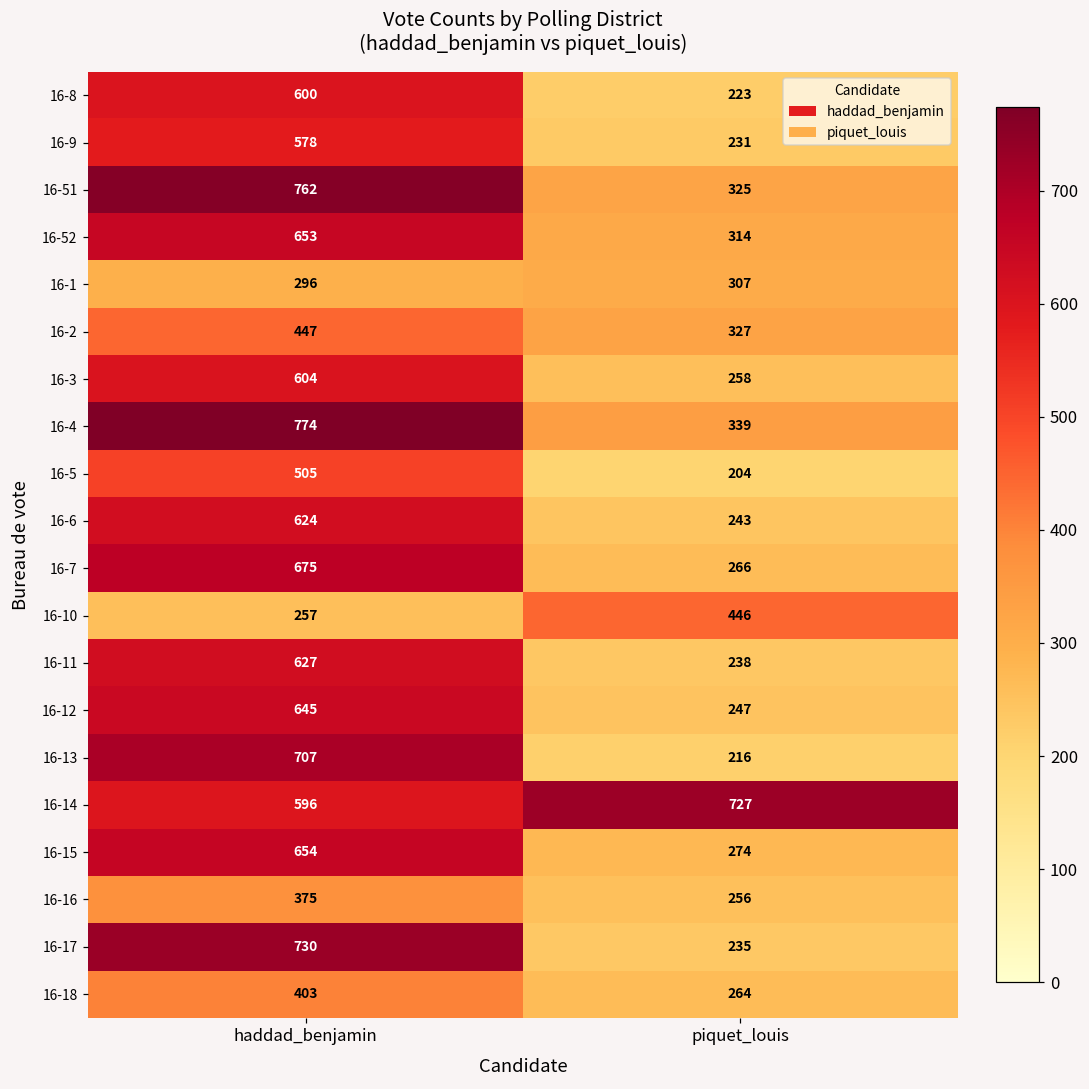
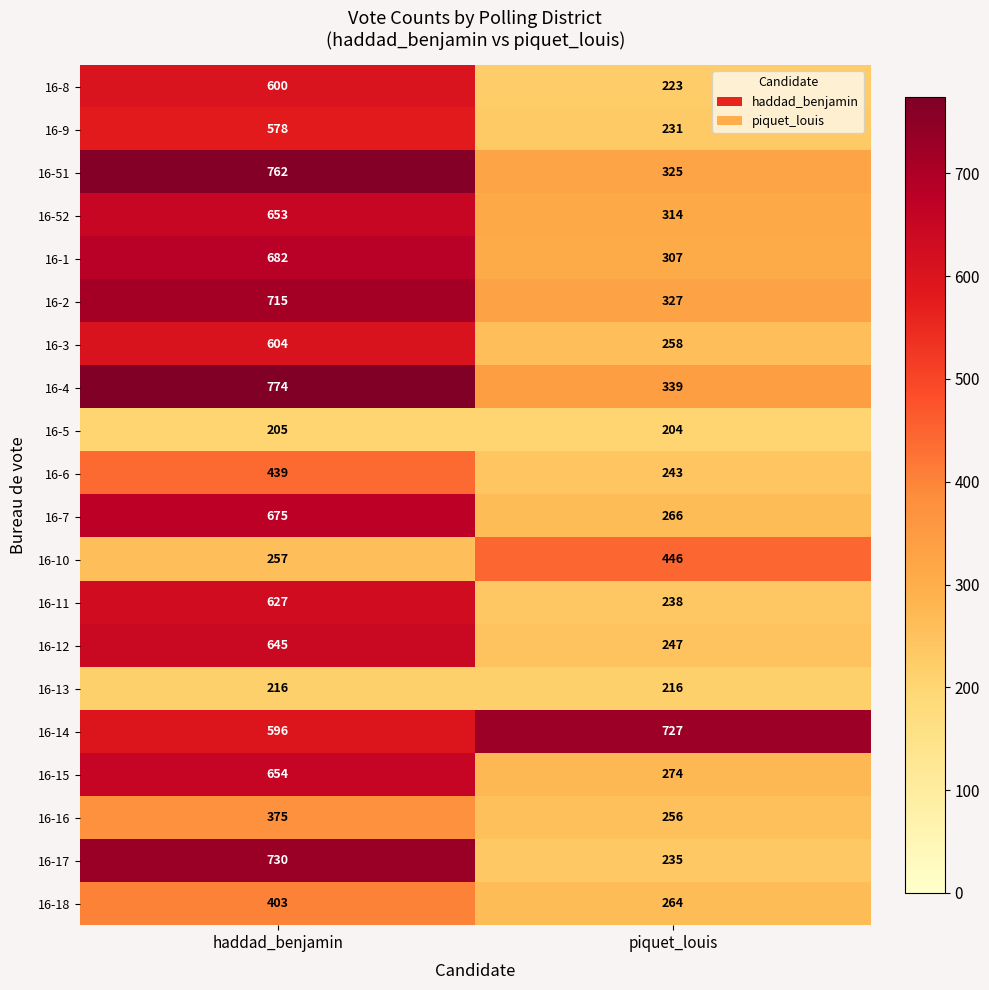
  {
    "16-8": {
      "haddad_benjamin": 600,
      "piquet_louis": 223
    },
    "16-9": {
      "haddad_benjamin": 578,
      "piquet_louis": 231
    },
    "16-51": {
      "haddad_benjamin": 762,
      "piquet_louis": 325
    },
    "16-52": {
      "haddad_benjamin": 653,
      "piquet_louis": 314
    },
    "16-1": {
-     "haddad_benjamin": 296,
+     "haddad_benjamin": 682,
      "piquet_louis": 307
    },
    "16-2": {
-     "haddad_benjamin": 447,
+     "haddad_benjamin": 715,
      "piquet_louis": 327
    },
    "16-3": {
      "haddad_benjamin": 604,
      "piquet_louis": 258
    },
    "16-4": {
      "haddad_benjamin": 774,
      "piquet_louis": 339
    },
    "16-5": {
-     "haddad_benjamin": 505,
+     "haddad_benjamin": 205,
      "piquet_louis": 204
    },
    "16-6": {
-     "haddad_benjamin": 624,
+     "haddad_benjamin": 439,
      "piquet_louis": 243
    },
    "16-7": {
      "haddad_benjamin": 675,
      "piquet_louis": 266
    },
    "16-10": {
      "haddad_benjamin": 257,
      "piquet_louis": 446
    },
    "16-11": {
      "haddad_benjamin": 627,
      "piquet_louis": 238
    },
    "16-12": {
      "haddad_benjamin": 645,
      "piquet_louis": 247
    },
    "16-13": {
-     "haddad_benjamin": 707,
+     "haddad_benjamin": 216,
      "piquet_louis": 216
    },
    "16-14": {
      "haddad_benjamin": 596,
      "piquet_louis": 727
    },
    "16-15": {
      "haddad_benjamin": 654,
      "piquet_louis": 274
    },
    "16-16": {
      "haddad_benjamin": 375,
      "piquet_louis": 256
    },
    "16-17": {
      "haddad_benjamin": 730,
      "piquet_louis": 235
    },
    "16-18": {
      "haddad_benjamin": 403,
      "piquet_louis": 264
    }
  }
